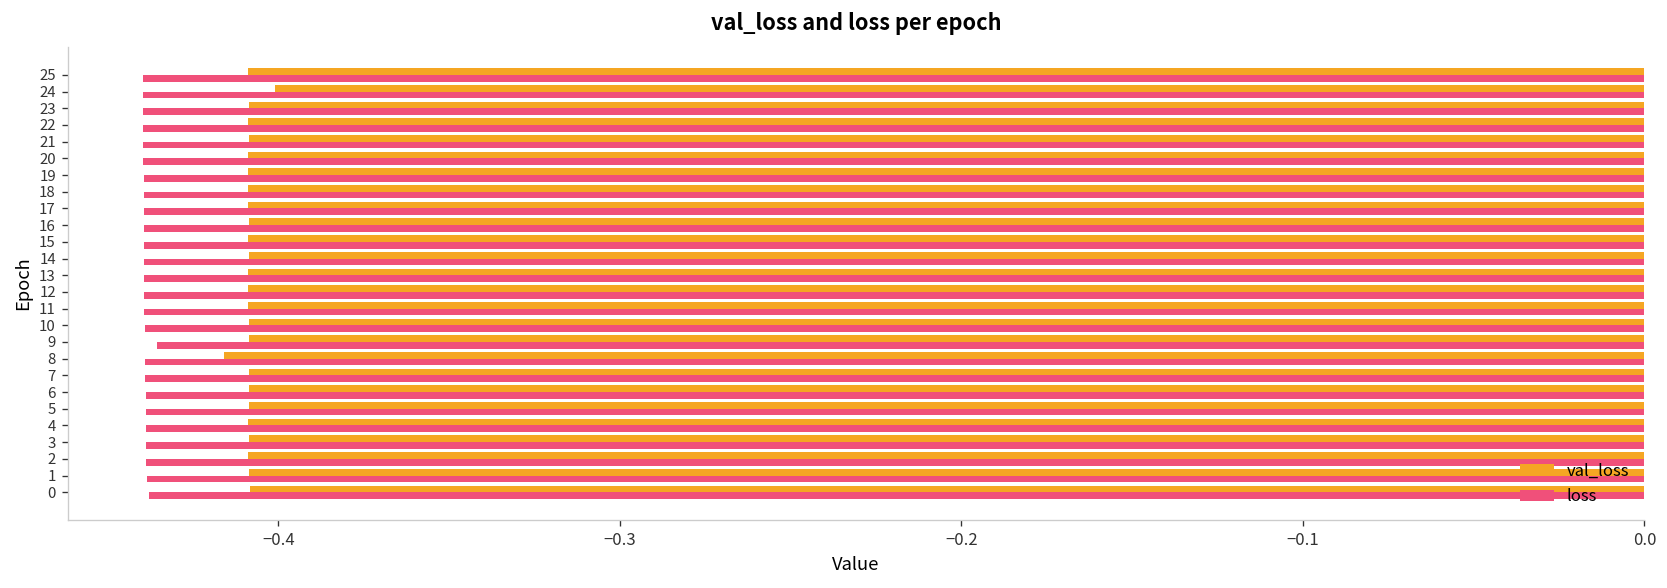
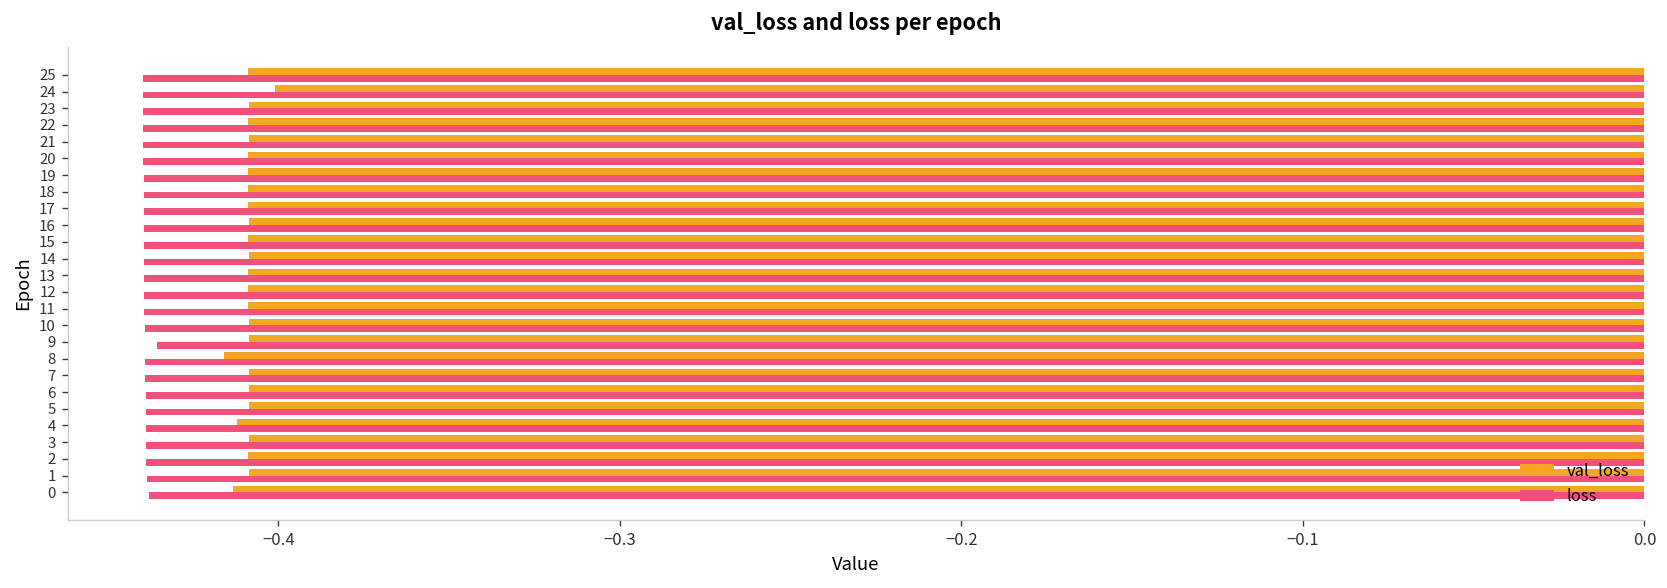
  {
    "val_loss": {
      "25": -0.409,
      "24": -0.401,
      "23": -0.409,
      "22": -0.409,
      "21": -0.409,
      "20": -0.409,
      "19": -0.409,
      "18": -0.409,
      "17": -0.409,
      "16": -0.409,
      "15": -0.409,
      "14": -0.409,
      "13": -0.409,
      "12": -0.409,
      "11": -0.409,
      "10": -0.409,
      "9": -0.409,
      "8": -0.416,
      "7": -0.409,
      "6": -0.409,
      "5": -0.409,
-     "4": -0.409,
+     "4": -0.412,
      "3": -0.409,
      "2": -0.409,
      "1": -0.409,
-     "0": -0.408
+     "0": -0.413
    },
    "loss": {
      "25": -0.440,
      "24": -0.440,
      "23": -0.440,
      "22": -0.440,
      "21": -0.440,
      "20": -0.440,
      "19": -0.439,
      "18": -0.439,
      "17": -0.439,
      "16": -0.439,
      "15": -0.439,
      "14": -0.439,
      "13": -0.439,
      "12": -0.439,
      "11": -0.439,
      "10": -0.439,
      "9": -0.435,
      "8": -0.439,
      "7": -0.439,
      "6": -0.439,
      "5": -0.439,
      "4": -0.439,
      "3": -0.439,
      "2": -0.439,
      "1": -0.438,
      "0": -0.438
    }
  }
